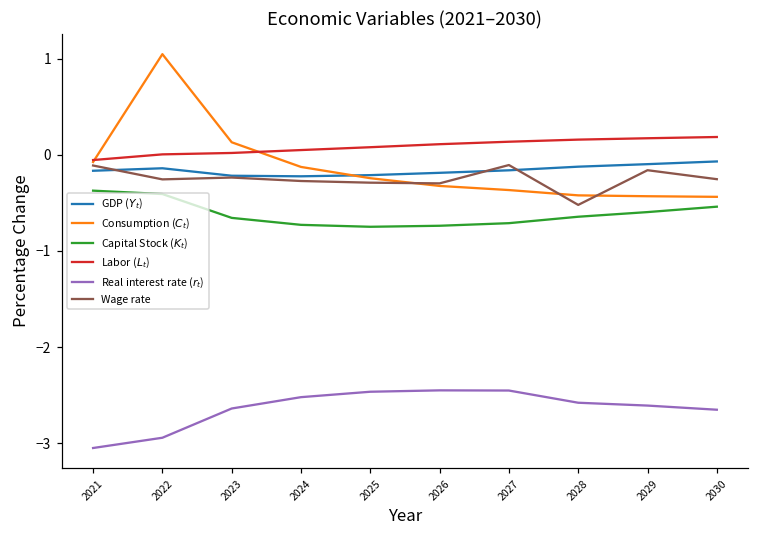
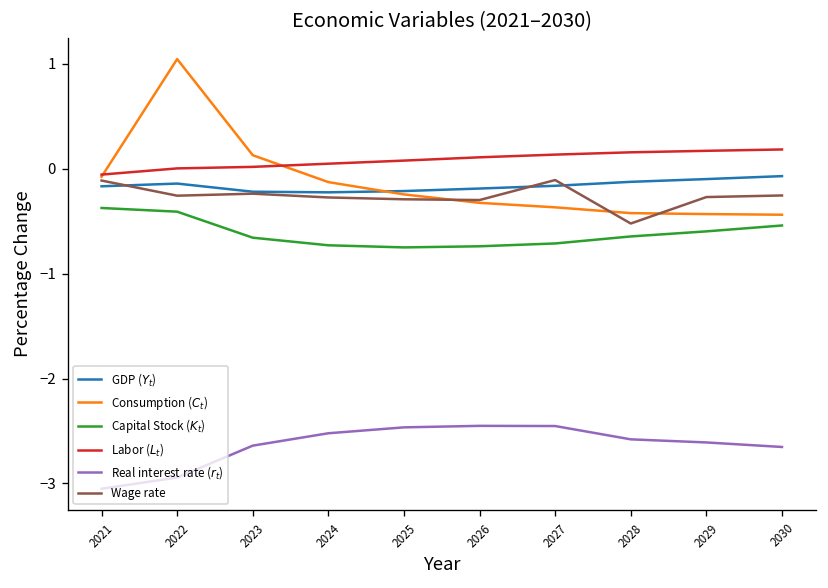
  {
    "Wage rate": {
      "2021": -0.1,
      "2022": -0.3,
      "2024": -0.3,
      "2025": -0.3,
      "2027": -0.1,
      "2028": -0.5,
-     "2029": -0.2,
+     "2029": -0.3,
      "2030": -0.3
    }
  }
